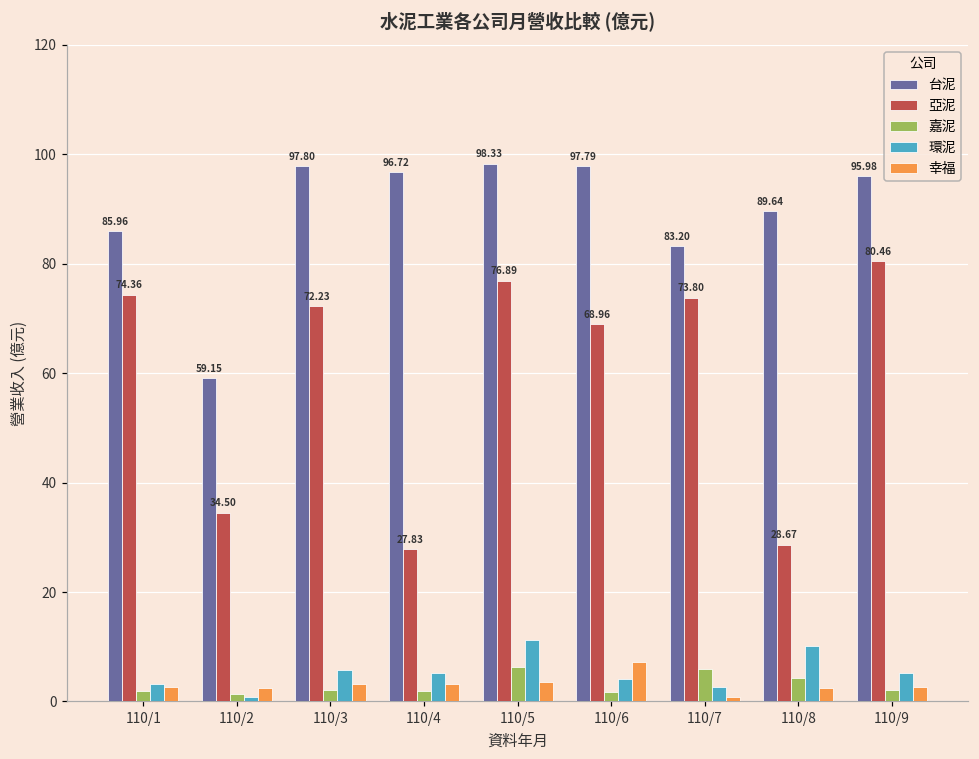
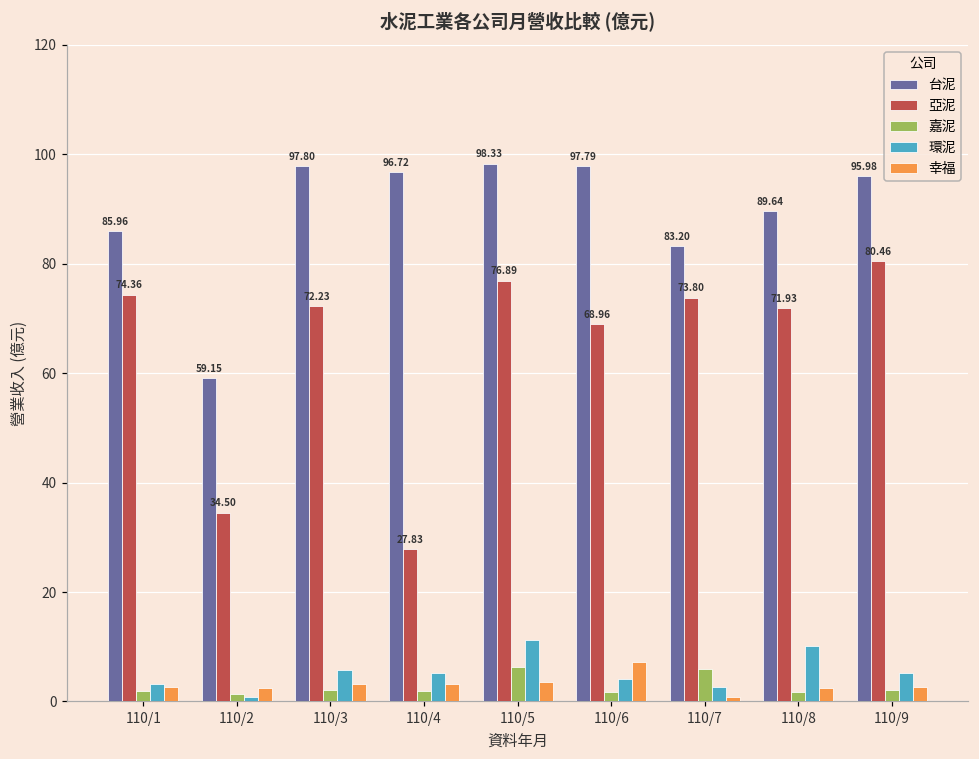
  {
    "台泥": {
      "110/1": 85.96,
      "110/2": 59.15,
      "110/3": 97.80,
      "110/4": 96.72,
      "110/5": 98.33,
      "110/6": 97.79,
      "110/7": 83.20,
      "110/8": 89.64,
      "110/9": 95.98
    },
    "亞泥": {
      "110/1": 74.36,
      "110/2": 34.50,
      "110/3": 72.23,
      "110/4": 27.83,
      "110/5": 76.89,
      "110/6": 68.96,
      "110/7": 73.80,
-     "110/8": 28.67,
+     "110/8": 71.93,
      "110/9": 80.46
    },
    "嘉泥": {
      "110/1": 2,
      "110/2": 1,
      "110/3": 2,
      "110/4": 2,
      "110/5": 6,
      "110/6": 2,
      "110/7": 6,
-     "110/8": 4,
+     "110/8": 2,
      "110/9": 2
    },
    "環泥": {
      "110/1": 3,
      "110/2": 1,
      "110/3": 6,
      "110/4": 5,
      "110/5": 11,
      "110/6": 4,
      "110/7": 3,
      "110/8": 10,
      "110/9": 5
    },
    "幸福": {
      "110/1": 3,
      "110/2": 3,
      "110/3": 3,
      "110/4": 3,
      "110/5": 4,
      "110/6": 7,
      "110/7": 1,
      "110/8": 3,
      "110/9": 3
    }
  }
